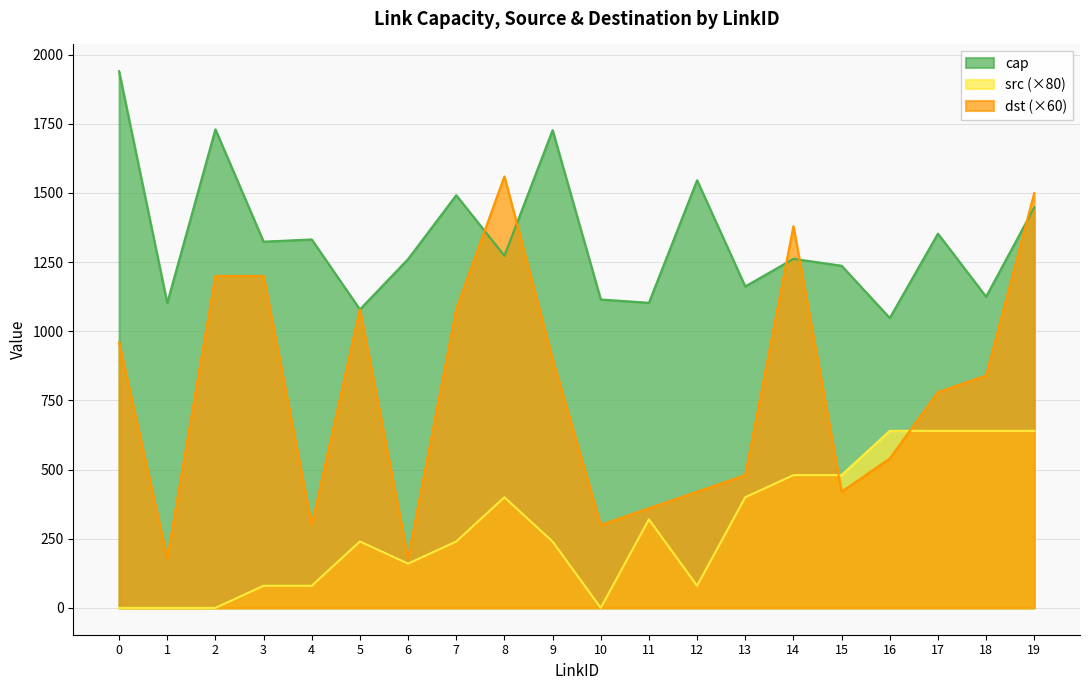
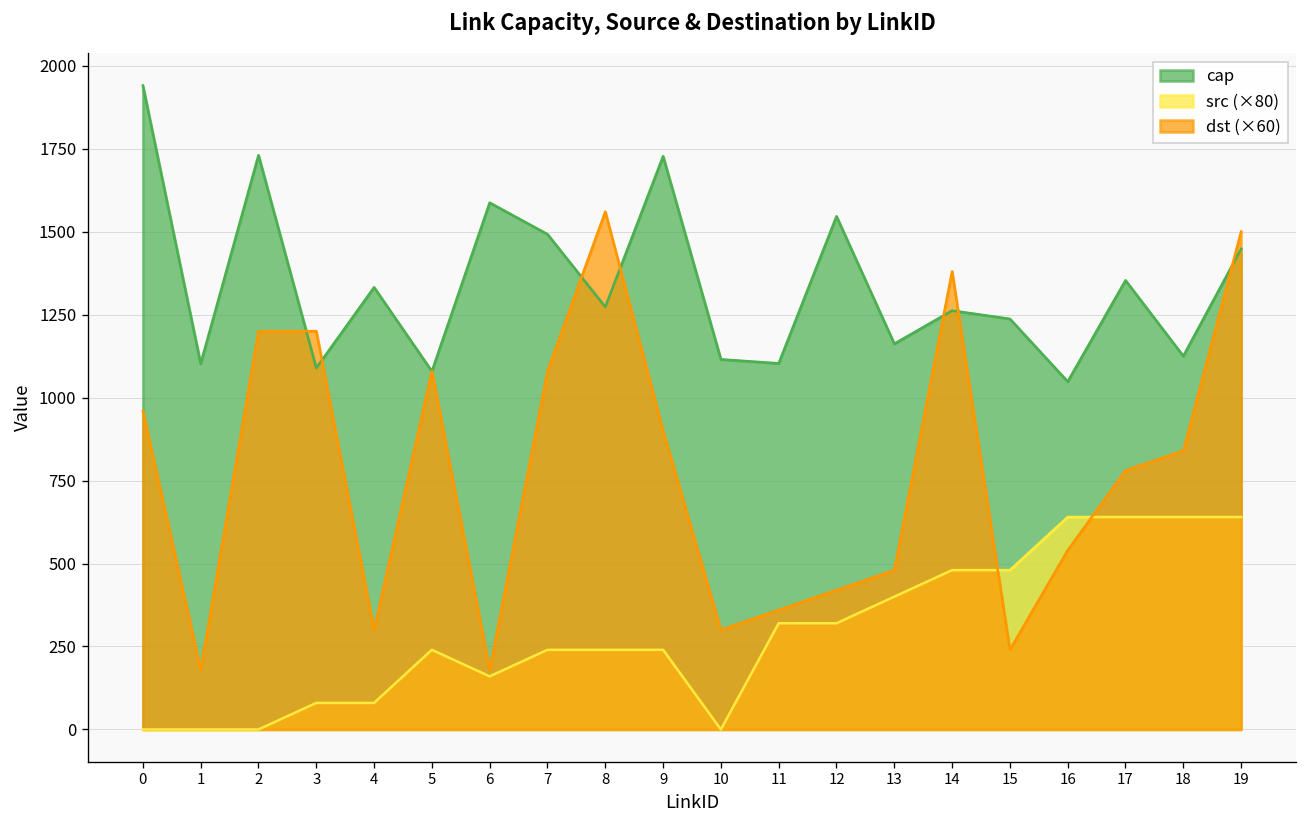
  {
    "cap": {
      "0": 1940,
      "1": 1100,
      "2": 1730,
-     "3": 1320,
+     "3": 1090,
      "4": 1330,
-     "6": 1260,
+     "6": 1590,
      "7": 1490,
      "8": 1270,
      "9": 1730,
      "10": 1120,
      "11": 1100,
      "12": 1550,
      "13": 1160,
      "14": 1260,
      "15": 1240,
      "16": 1050,
      "17": 1350,
      "18": 1130,
      "19": 1450
    },
    "src (×80)": {
      "0": 0,
      "1": 0,
      "2": 0,
      "3": 80,
      "4": 80,
      "5": 240,
      "6": 160,
      "7": 240,
-     "8": 400,
+     "8": 240,
      "9": 240,
      "10": 0,
      "11": 320,
-     "12": 80,
+     "12": 320,
      "13": 400,
      "14": 480,
      "15": 480,
      "16": 640,
      "17": 640,
      "18": 640,
      "19": 640
    },
    "dst (×60)": {
      "0": 960,
      "1": 180,
      "2": 1200,
      "3": 1200,
      "4": 300,
      "6": 180,
      "7": 1080,
      "8": 1560,
      "9": 900,
      "10": 300,
      "11": 360,
      "12": 420,
      "13": 480,
      "14": 1380,
-     "15": 420,
+     "15": 240,
      "16": 540,
      "17": 780,
      "18": 840,
      "19": 1500
    }
  }
